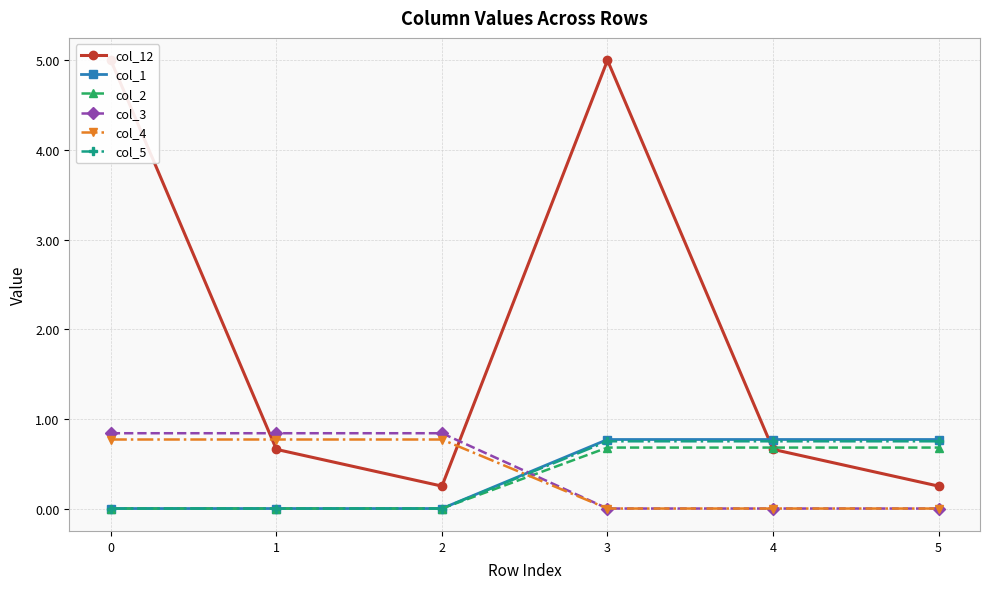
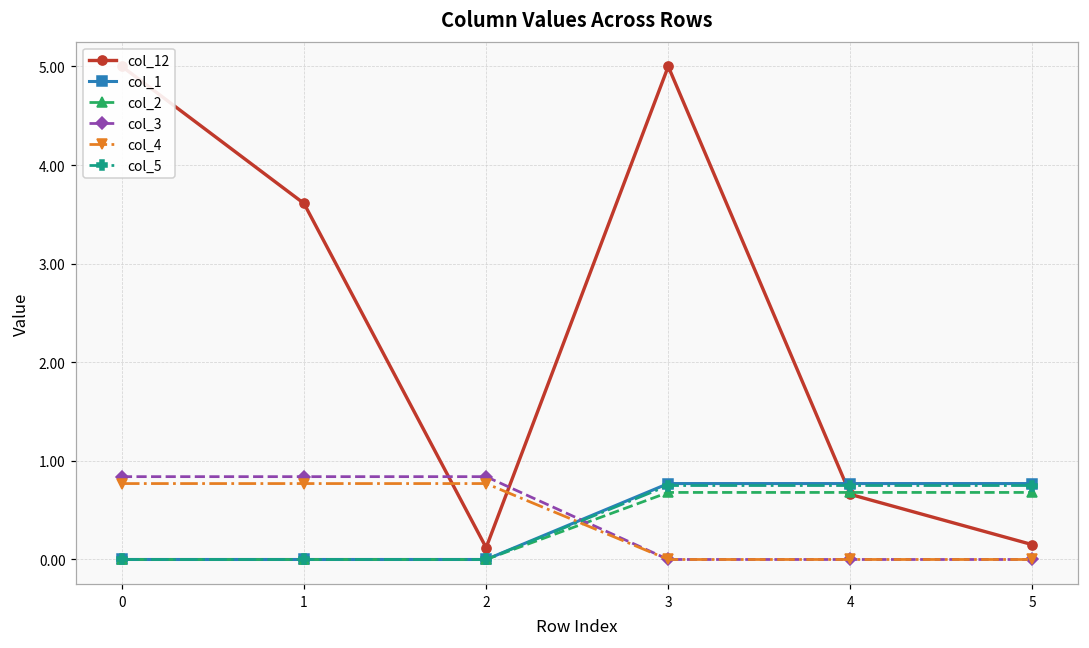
  {
    "col_12": {
-     "1": 0.7,
-     "2": 0.3,
+     "1": 3.6,
+     "2": 0.1,
      "3": 5.0,
-     "5": 0.3
+     "5": 0.2
    },
    "col_3": {
      "0": 0.8,
      "1": 0.8,
      "2": 0.8
    },
    "col_4": {
      "0": 0.8,
      "1": 0.8,
      "2": 0.8
    }
  }
